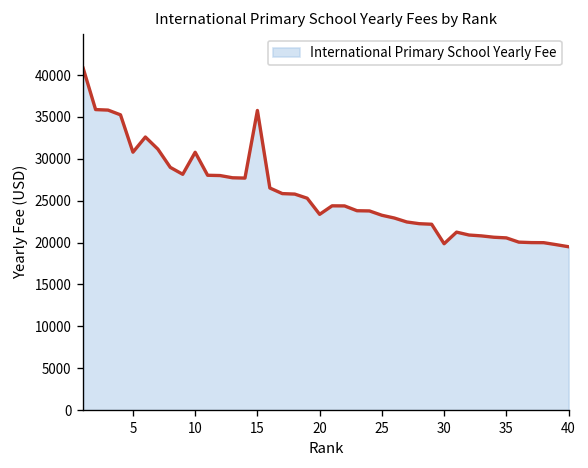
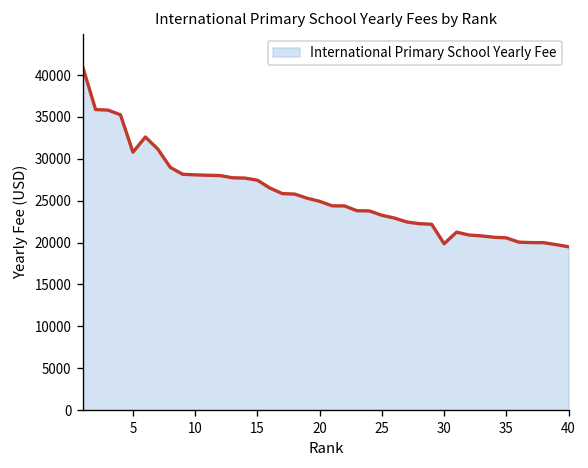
  {
    "5": 31000,
-   "10": 31000,
-   "15": 36000,
-   "20": 23000,
+   "10": 28000,
+   "15": 27000,
+   "20": 25000,
    "25": 23000,
    "30": 20000,
    "35": 21000,
    "40": 20000
  }
